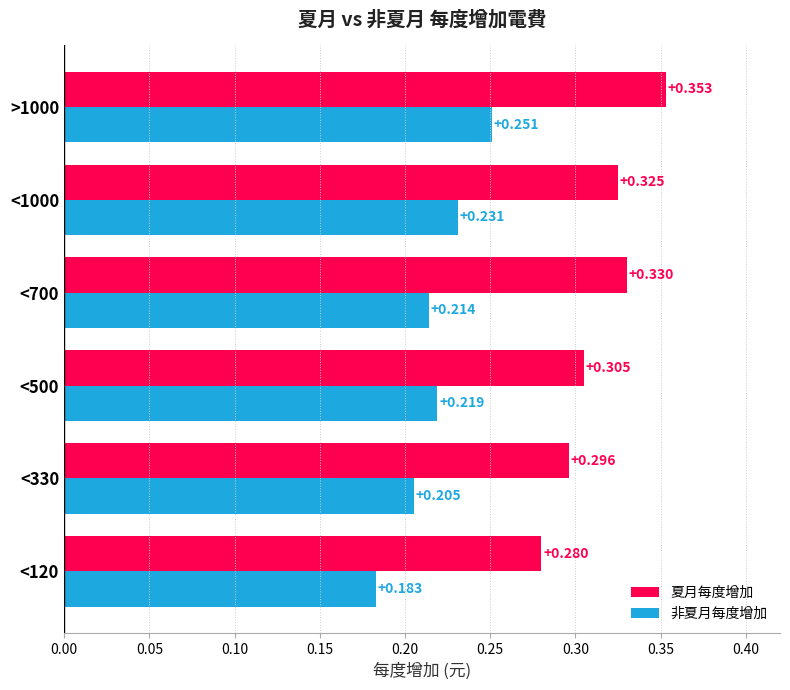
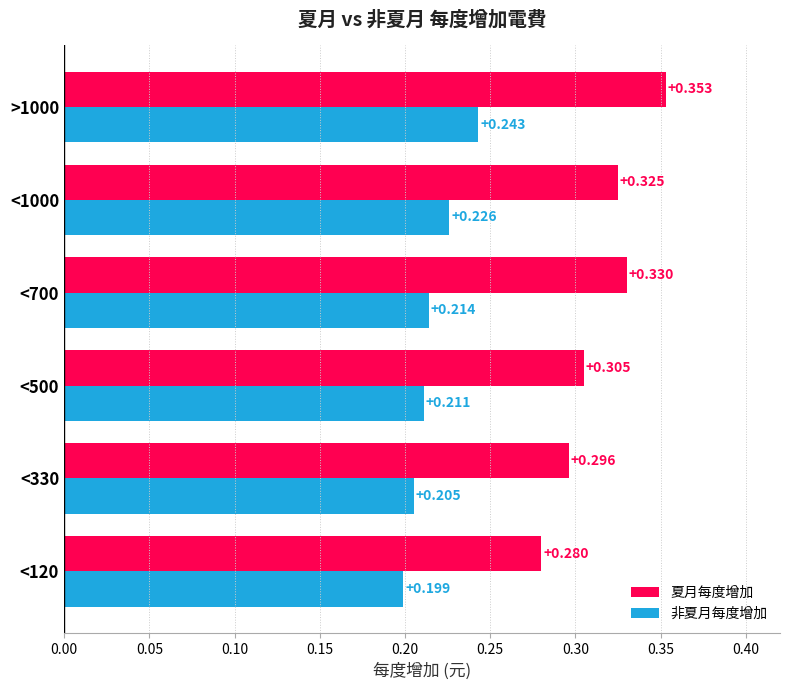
  {
    "夏月每度增加": {
      ">1000": "+0.353",
      "<1000": "+0.325",
      "<700": "+0.330",
      "<500": "+0.305",
      "<330": "+0.296",
      "<120": "+0.280"
    },
    "非夏月每度增加": {
-     ">1000": "+0.251",
-     "<1000": "+0.231",
+     ">1000": "+0.243",
+     "<1000": "+0.226",
      "<700": "+0.214",
-     "<500": "+0.219",
+     "<500": "+0.211",
      "<330": "+0.205",
-     "<120": "+0.183"
+     "<120": "+0.199"
    }
  }
